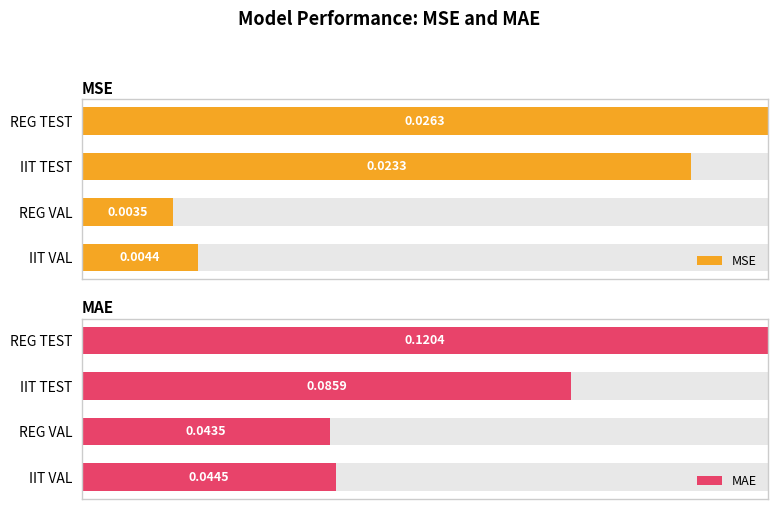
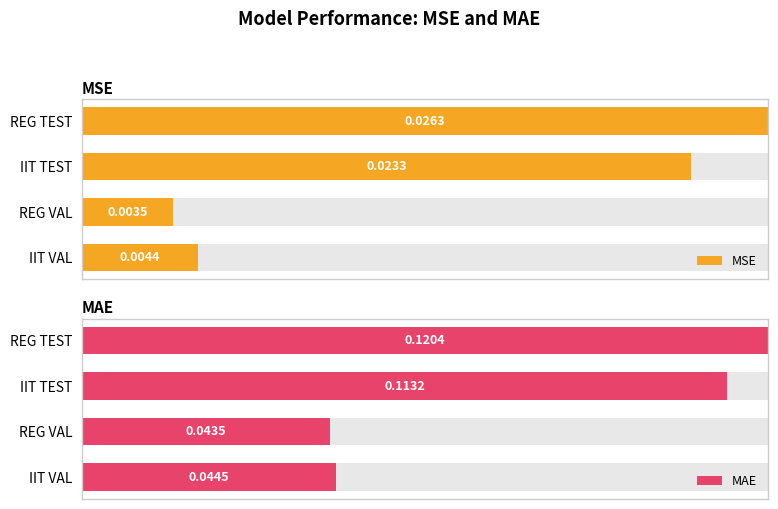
  {
    "MAE": {
      "MAE": {
-       "IIT TEST": 0.0859
+       "IIT TEST": 0.1132
      }
    }
  }
